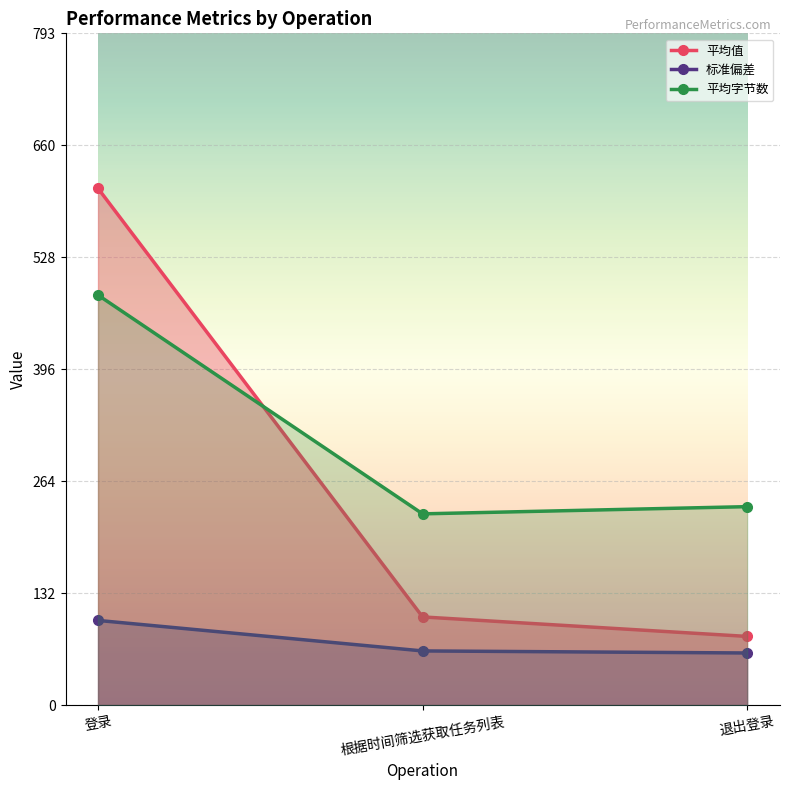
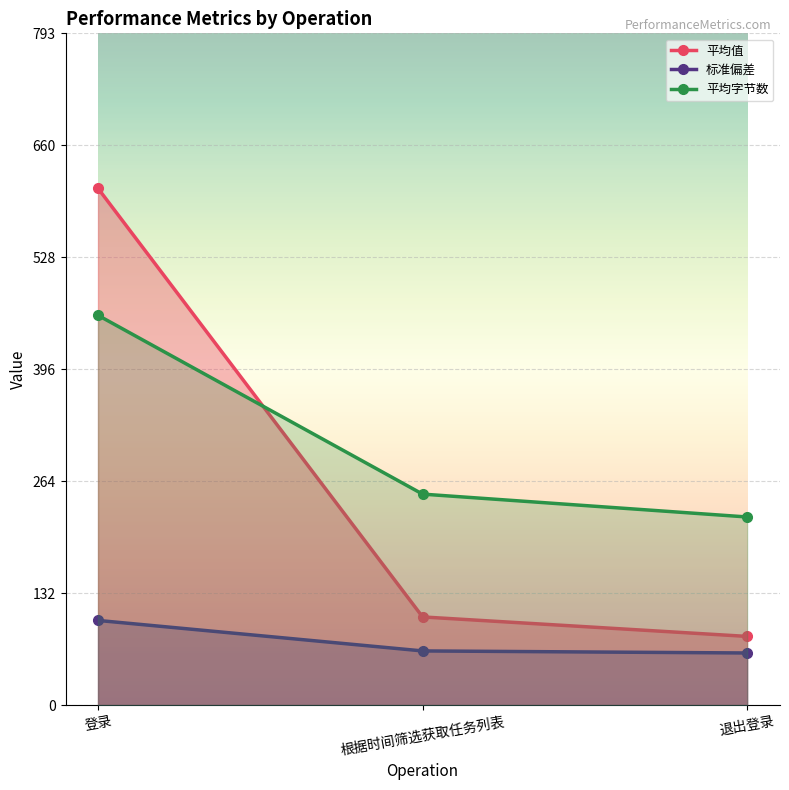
  {
    "平均值": {
      "登录": 610,
      "根据时间筛选获取任务列表": 100,
      "退出登录": 80
    },
    "标准偏差": {
      "登录": 100,
      "根据时间筛选获取任务列表": 60,
      "退出登录": 60
    },
    "平均字节数": {
-     "登录": 480,
-     "根据时间筛选获取任务列表": 230,
-     "退出登录": 230
+     "登录": 460,
+     "根据时间筛选获取任务列表": 250,
+     "退出登录": 220
    }
  }
